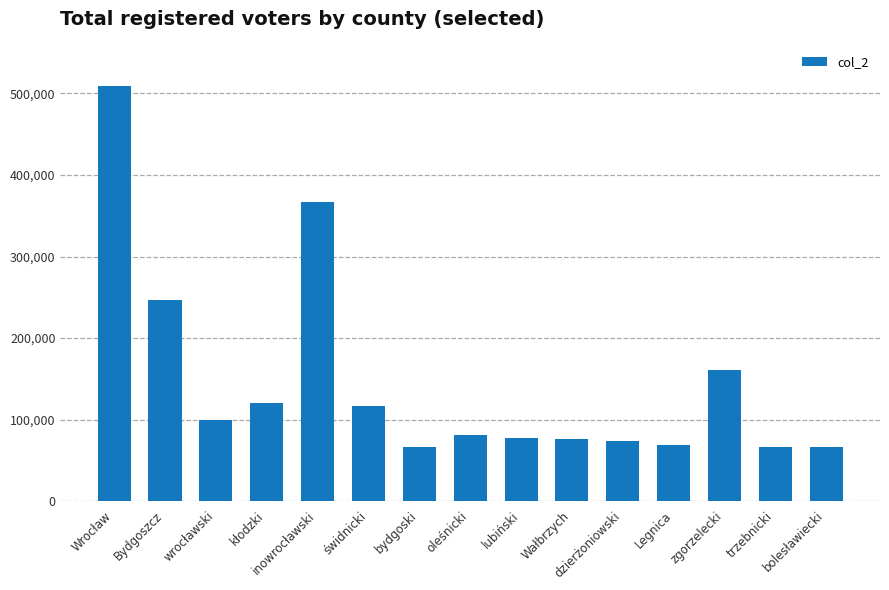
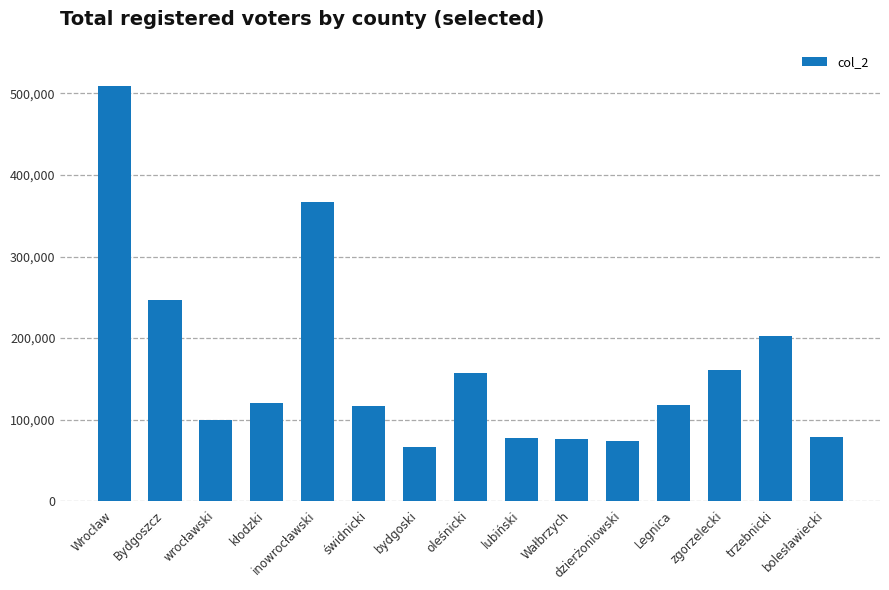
  {
    "Wrocław": "510,000",
    "Bydgoszcz": "250,000",
    "wrocławski": "100,000",
    "kłodzki": "120,000",
    "inowrocławski": "370,000",
    "świdnicki": "120,000",
    "bydgoski": "70,000",
-   "oleśnicki": "80,000",
+   "oleśnicki": "160,000",
    "lubiński": "80,000",
    "Wałbrzych": "80,000",
    "dzierżoniowski": "70,000",
-   "Legnica": "70,000",
+   "Legnica": "120,000",
    "zgorzelecki": "160,000",
-   "trzebnicki": "70,000",
-   "bolesławiecki": "70,000"
+   "trzebnicki": "200,000",
+   "bolesławiecki": "80,000"
  }
